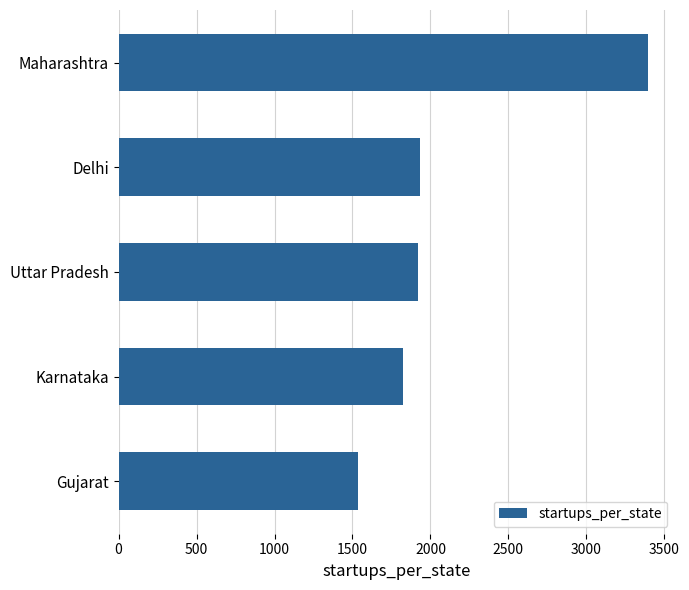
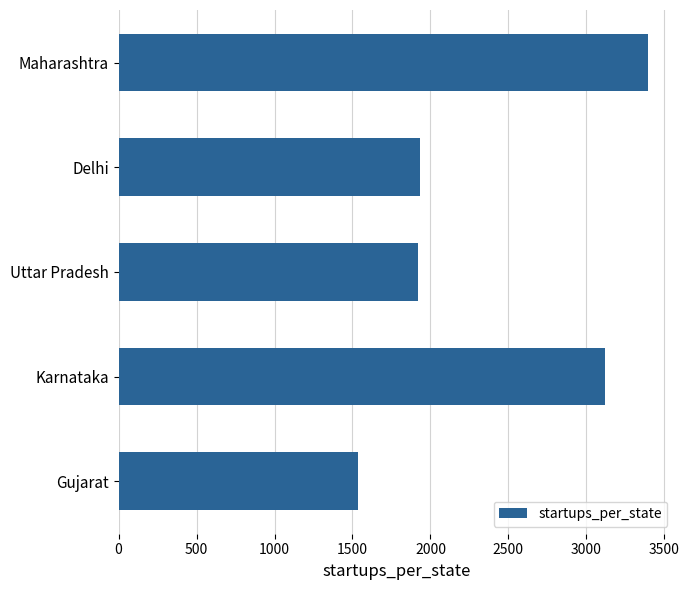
  {
    "Maharashtra": 3390,
    "Delhi": 1930,
    "Uttar Pradesh": 1920,
-   "Karnataka": 1820,
+   "Karnataka": 3120,
    "Gujarat": 1540
  }
